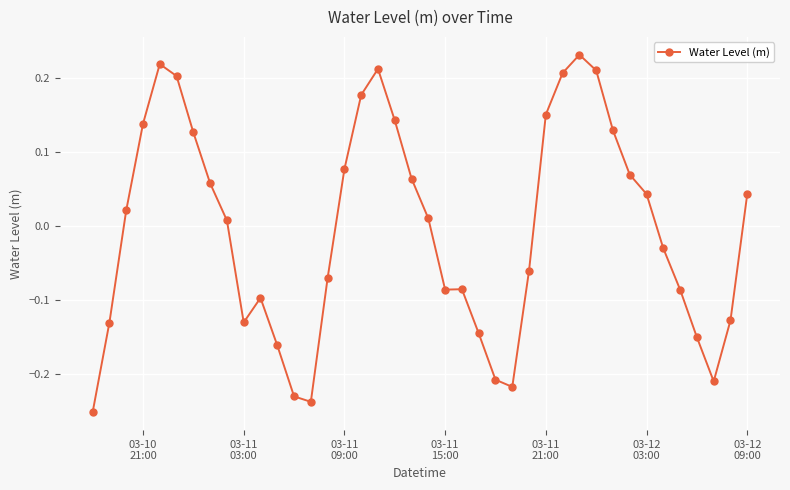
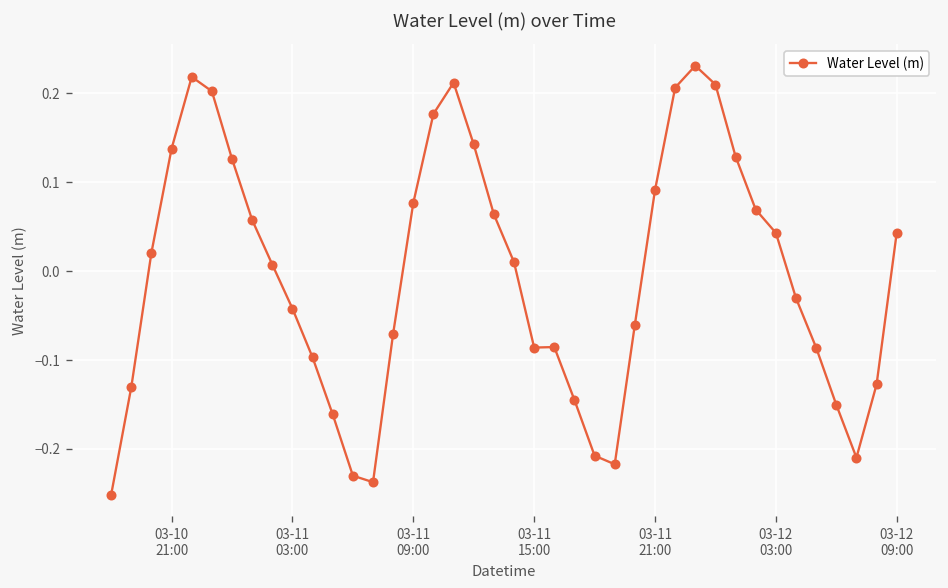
  {
    "03-10 21:00": 0.14,
-   "03-11 03:00": -0.13,
+   "03-11 03:00": -0.04,
    "03-11 09:00": 0.08,
    "03-11 15:00": -0.09,
-   "03-11 21:00": 0.15,
+   "03-11 21:00": 0.09,
    "03-12 03:00": 0.04,
    "03-12 09:00": 0.04
  }
